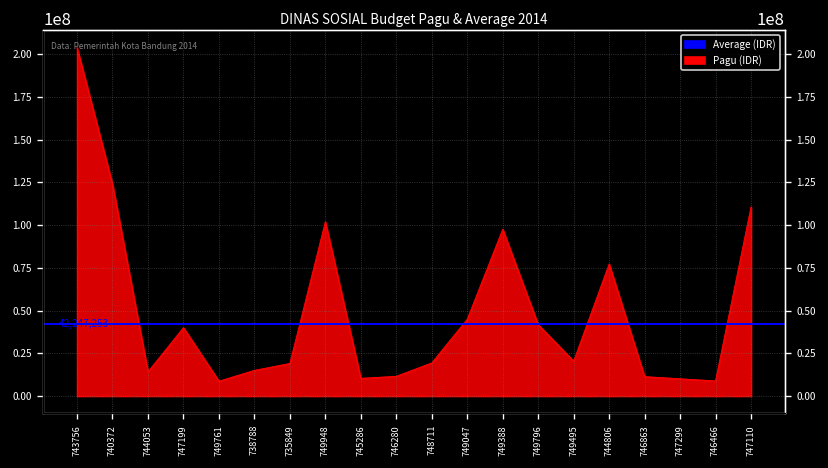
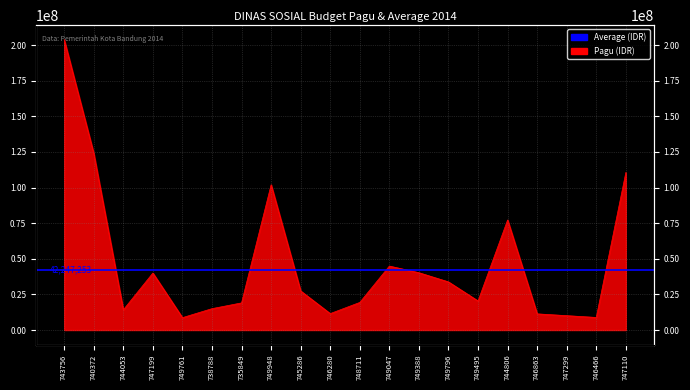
  {
    "740372": 124000000,
    "744053": 14000000,
    "747199": 40000000,
    "749761": 9000000,
    "738788": 15000000,
    "735849": 19000000,
    "749948": 102000000,
-   "745286": 10000000,
+   "745286": 27000000,
    "746280": 12000000,
    "748711": 19000000,
    "749047": 45000000,
-   "749388": 98000000,
-   "749796": 42000000,
+   "749388": 40000000,
+   "749796": 34000000,
    "749495": 20000000,
    "744806": 77000000,
    "746863": 11000000,
    "747299": 10000000,
    "746466": 9000000,
    "747110": 111000000
  }
